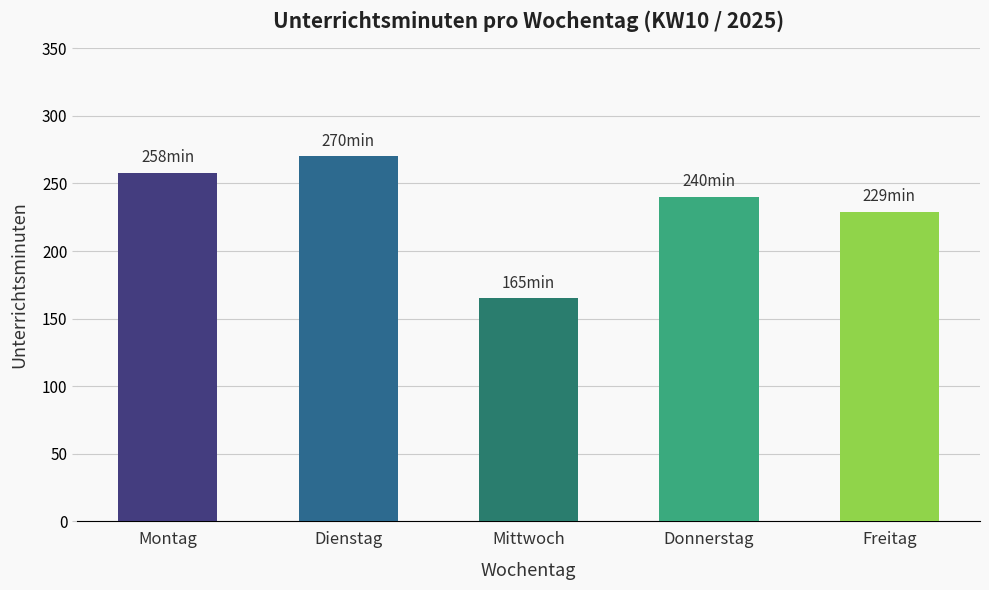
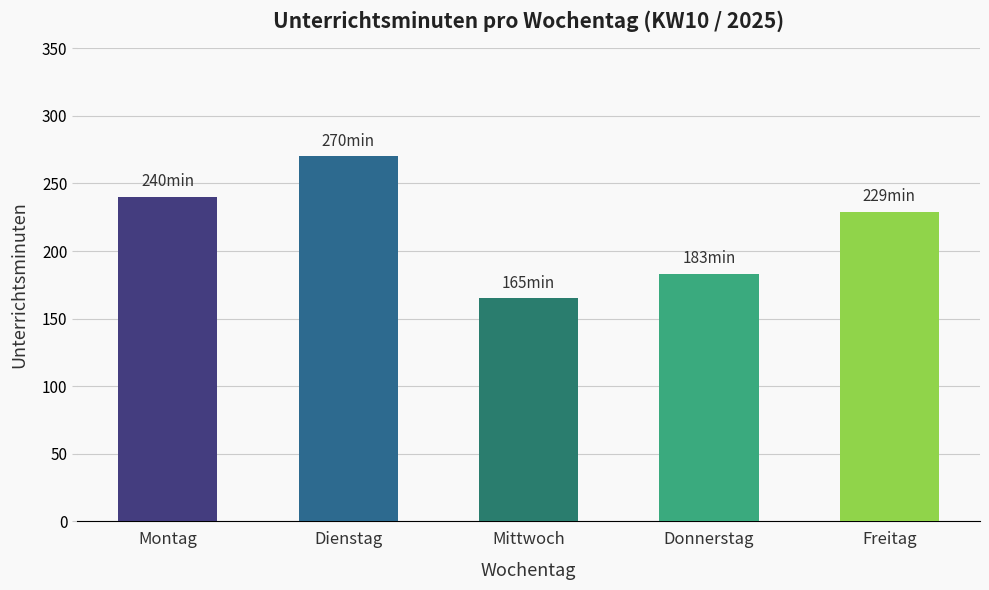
  {
-   "Montag": 258,
+   "Montag": 240,
    "Dienstag": 270,
    "Mittwoch": 165,
-   "Donnerstag": 240,
+   "Donnerstag": 183,
    "Freitag": 229
  }
